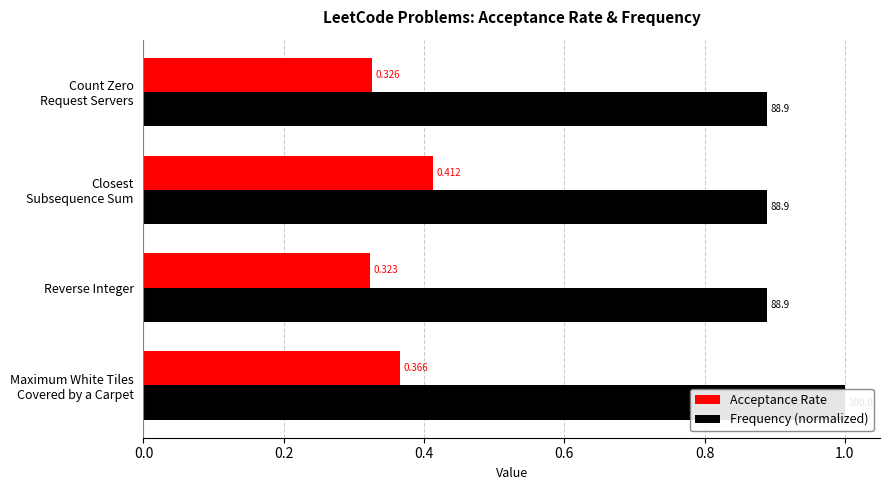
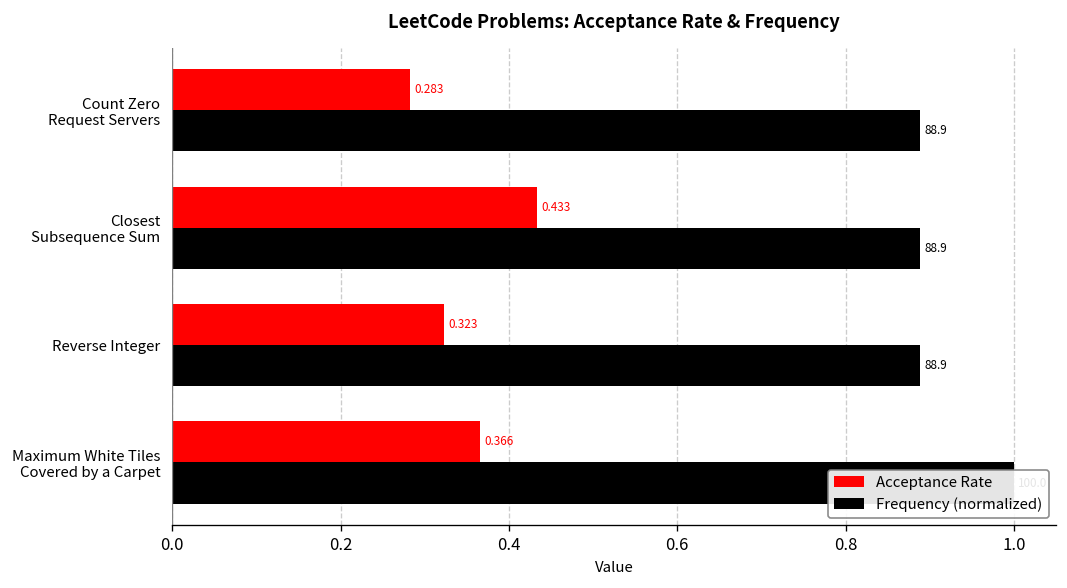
  {
    "Acceptance Rate": {
-     "Count Zero Request Servers": 0.326,
-     "Closest Subsequence Sum": 0.412,
+     "Count Zero Request Servers": 0.283,
+     "Closest Subsequence Sum": 0.433,
      "Reverse Integer": 0.323,
      "Maximum White Tiles Covered by a Carpet": 0.366
    }
  }
